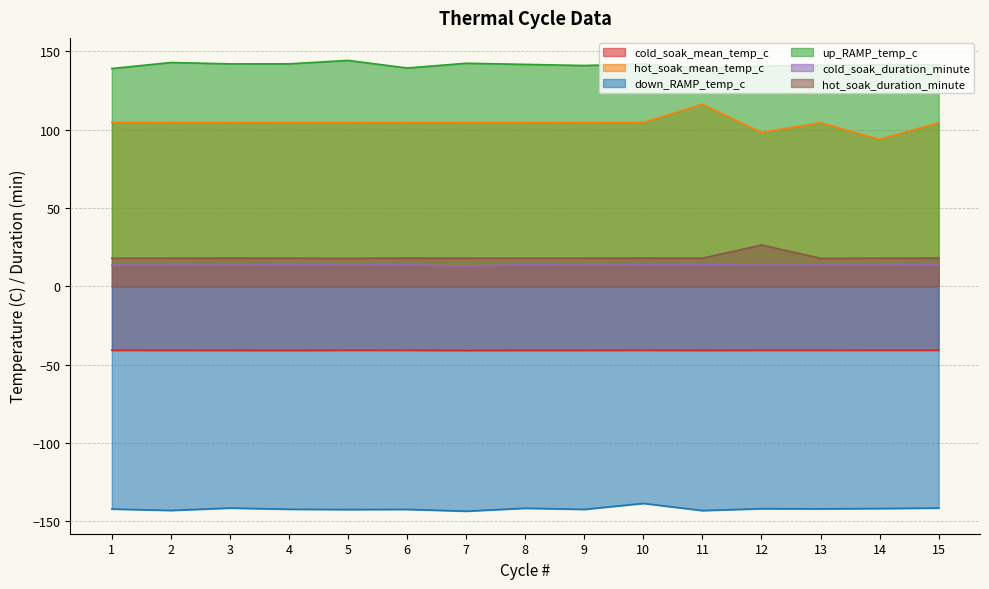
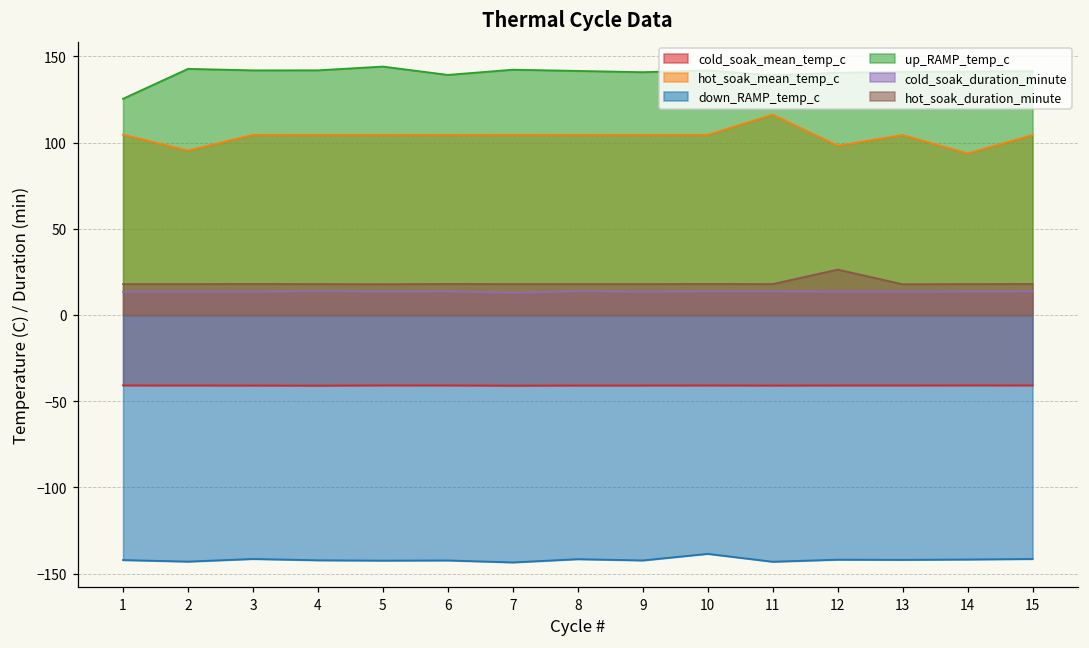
  {
    "hot_soak_mean_temp_c": {
      "1": 105,
-     "2": 105,
+     "2": 95,
      "3": 104,
      "4": 104,
      "5": 104,
      "6": 104,
      "7": 104,
      "8": 104,
      "9": 104,
      "10": 104,
      "11": 116,
      "12": 98,
      "13": 104,
      "14": 94,
      "15": 104
    },
    "up_RAMP_temp_c": {
-     "1": 139,
+     "1": 125,
      "2": 143,
      "3": 142,
      "4": 142,
      "5": 144,
      "6": 139,
      "7": 142,
      "8": 142,
      "9": 141
    },
    "cold_soak_duration_minute": {
      "1": 14,
      "2": 14,
      "3": 14,
      "4": 14,
      "5": 14,
      "6": 14,
      "7": 13,
      "8": 14,
      "9": 14,
      "10": 14,
      "11": 14,
      "12": 14,
      "13": 14,
      "14": 14,
      "15": 14
    },
    "hot_soak_duration_minute": {
      "1": 18,
      "2": 18,
      "3": 18,
      "4": 18,
      "5": 18,
      "6": 18,
      "7": 18,
      "8": 18,
      "9": 18,
      "10": 18,
      "11": 18,
      "12": 26,
      "13": 18,
      "14": 18,
      "15": 18
    }
  }
